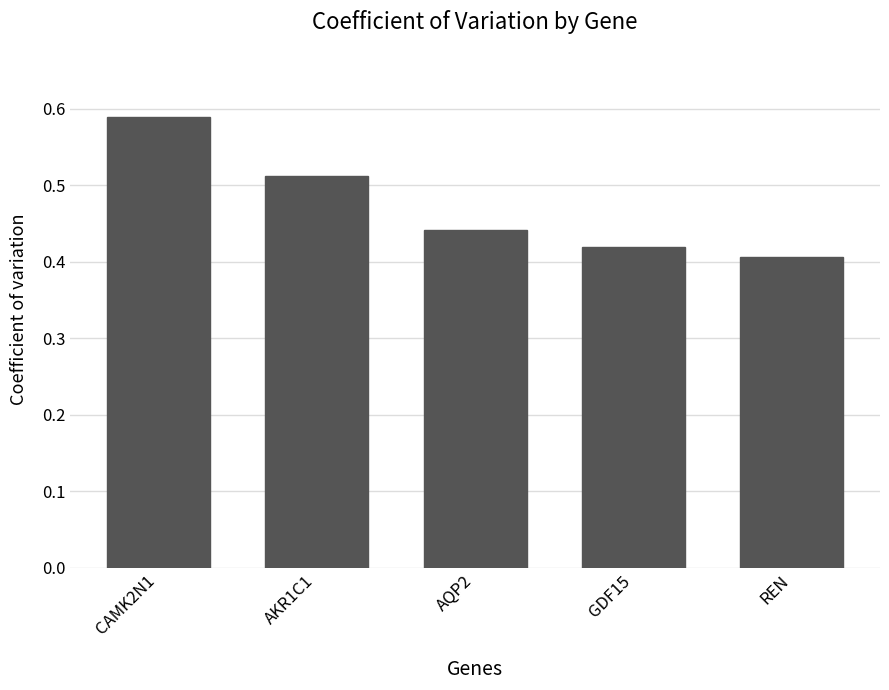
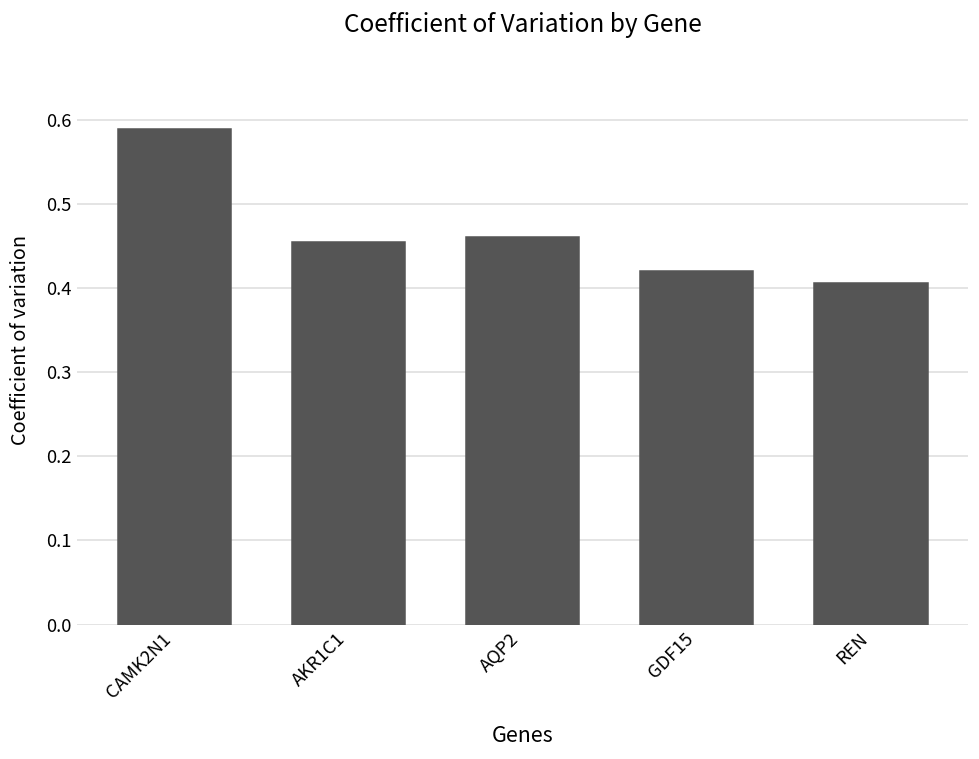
  {
    "CAMK2N1": 0.59,
-   "AKR1C1": 0.51,
-   "AQP2": 0.44,
+   "AKR1C1": 0.45,
+   "AQP2": 0.46,
    "GDF15": 0.42,
    "REN": 0.41
  }
